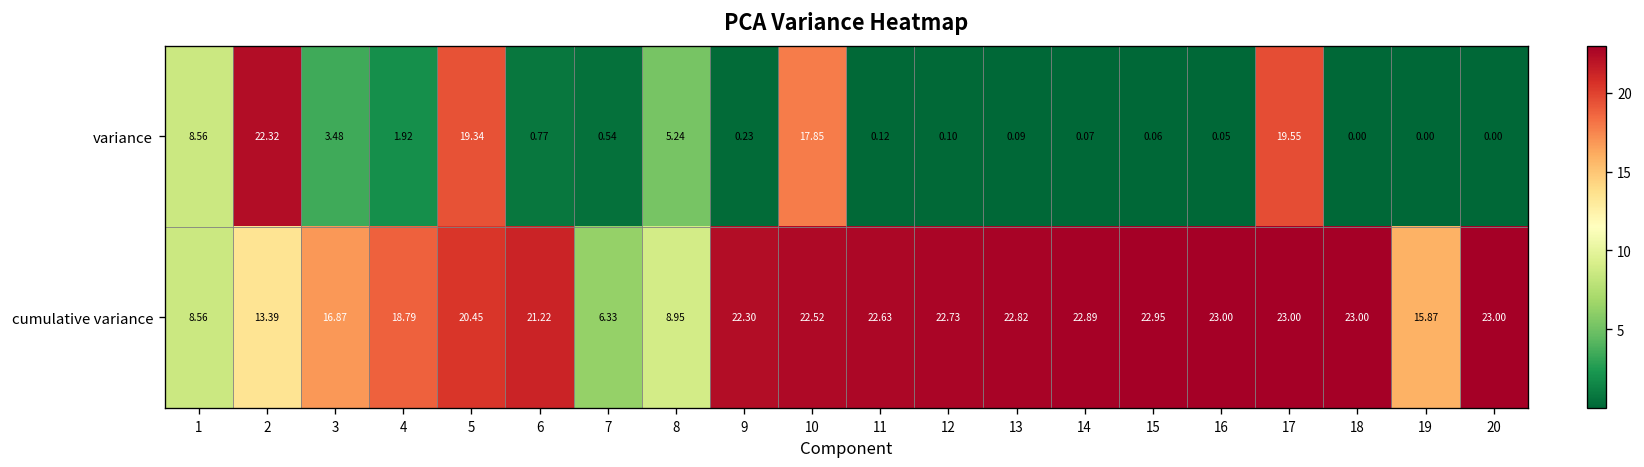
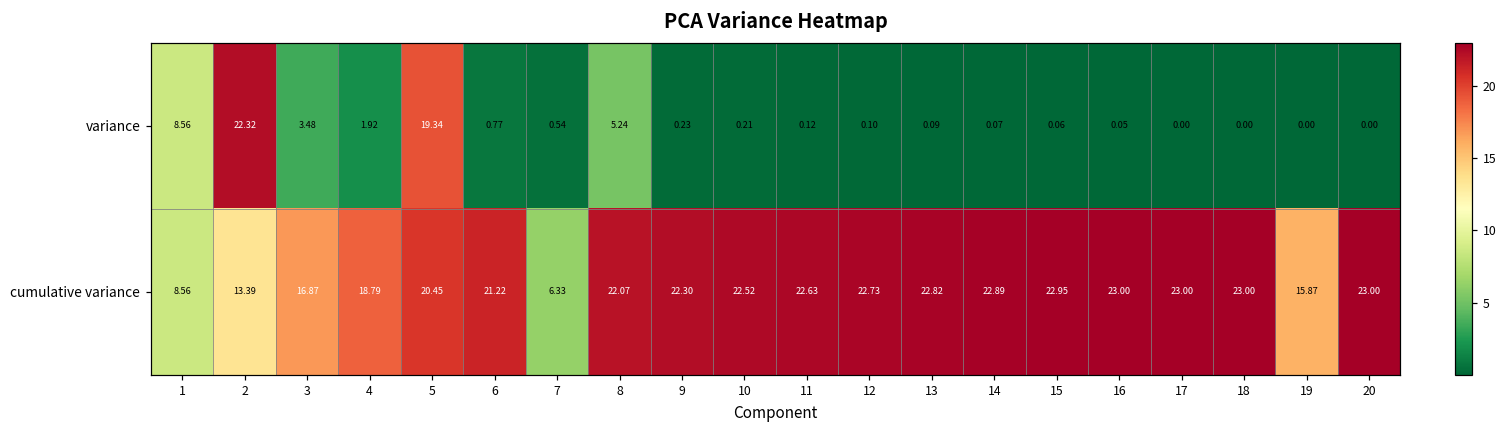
  {
    "variance": {
      "1": 8.56,
      "2": 22.32,
      "3": 3.48,
      "4": 1.92,
      "5": 19.34,
      "6": 0.77,
      "7": 0.54,
      "8": 5.24,
      "9": 0.23,
-     "10": 17.85,
+     "10": 0.21,
      "11": 0.12,
      "12": 0.10,
      "13": 0.09,
      "14": 0.07,
      "15": 0.06,
      "16": 0.05,
-     "17": 19.55,
+     "17": 0.00,
      "18": 0.00,
      "19": 0.00,
      "20": 0.00
    },
    "cumulative variance": {
      "1": 8.56,
      "2": 13.39,
      "3": 16.87,
      "4": 18.79,
      "5": 20.45,
      "6": 21.22,
      "7": 6.33,
-     "8": 8.95,
+     "8": 22.07,
      "9": 22.30,
      "10": 22.52,
      "11": 22.63,
      "12": 22.73,
      "13": 22.82,
      "14": 22.89,
      "15": 22.95,
      "16": 23.00,
      "17": 23.00,
      "18": 23.00,
      "19": 15.87,
      "20": 23.00
    }
  }
